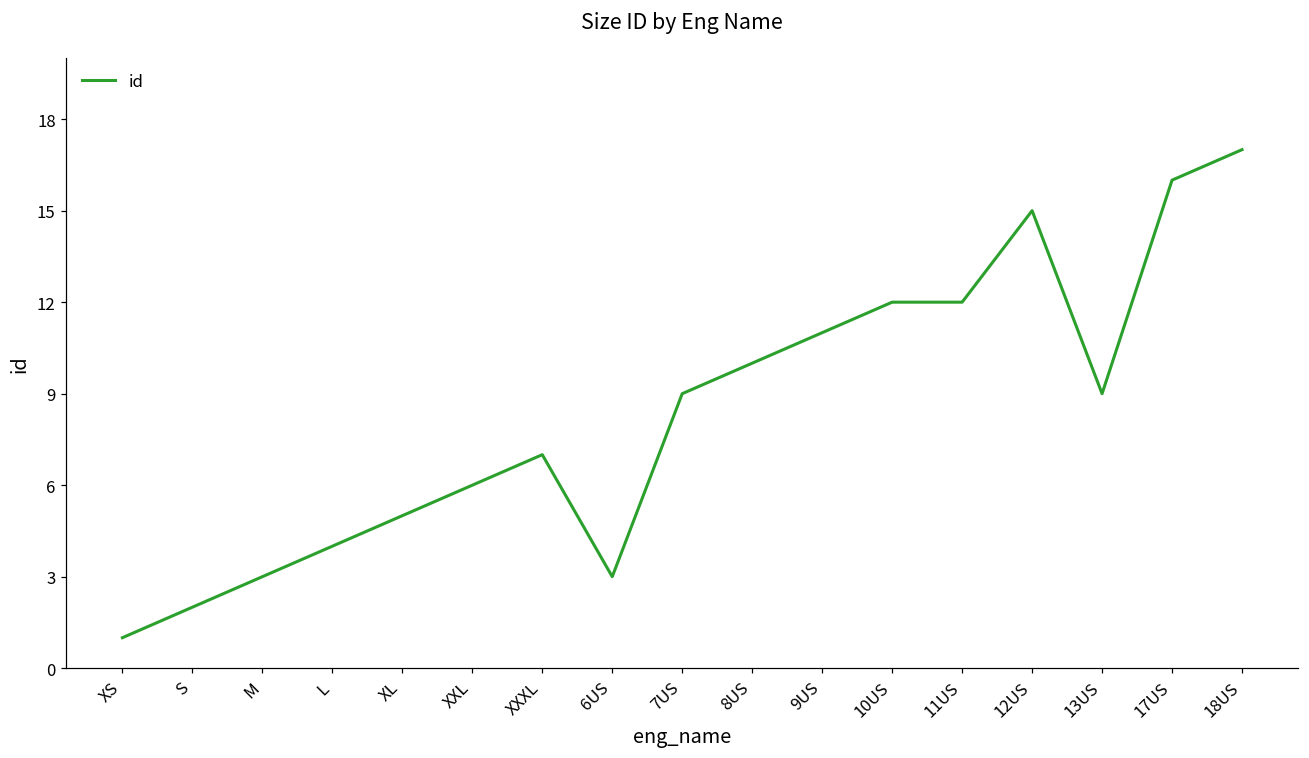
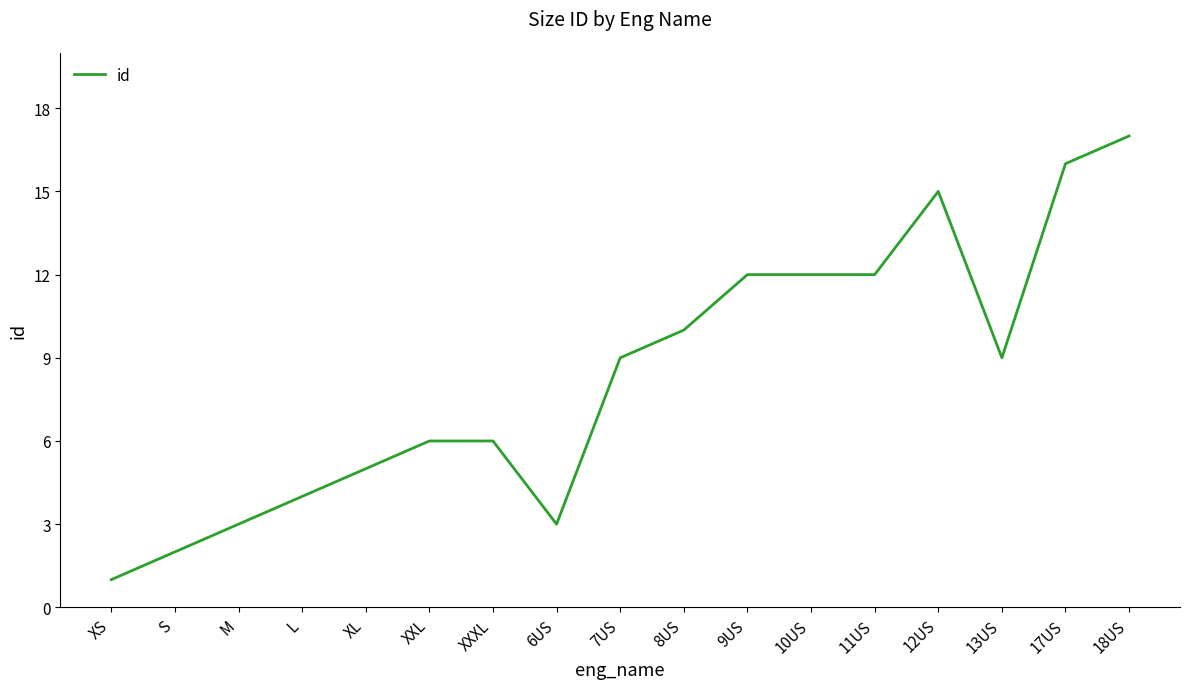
  {
    "XS": 1,
    "S": 2,
    "M": 3,
    "L": 4,
    "XL": 5,
    "XXL": 6,
-   "XXXL": 7,
+   "XXXL": 6,
    "6US": 3,
    "7US": 9,
    "8US": 10,
-   "9US": 11,
+   "9US": 12,
    "10US": 12,
    "11US": 12,
    "12US": 15,
    "13US": 9,
    "17US": 16,
    "18US": 17
  }
